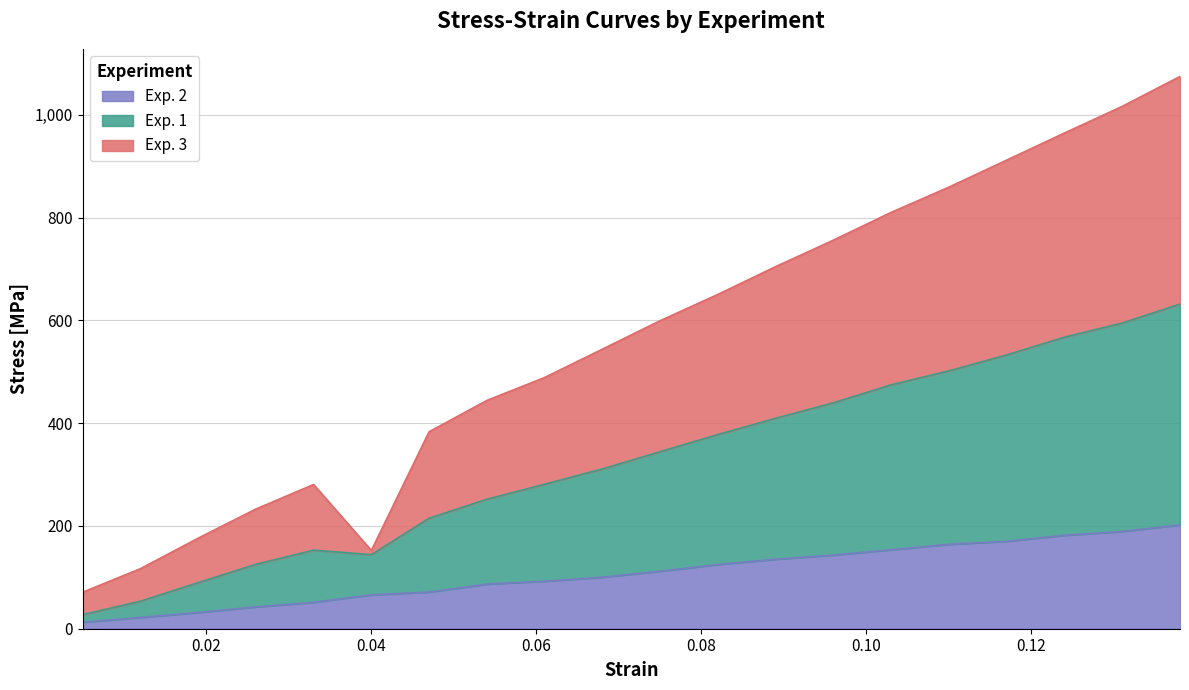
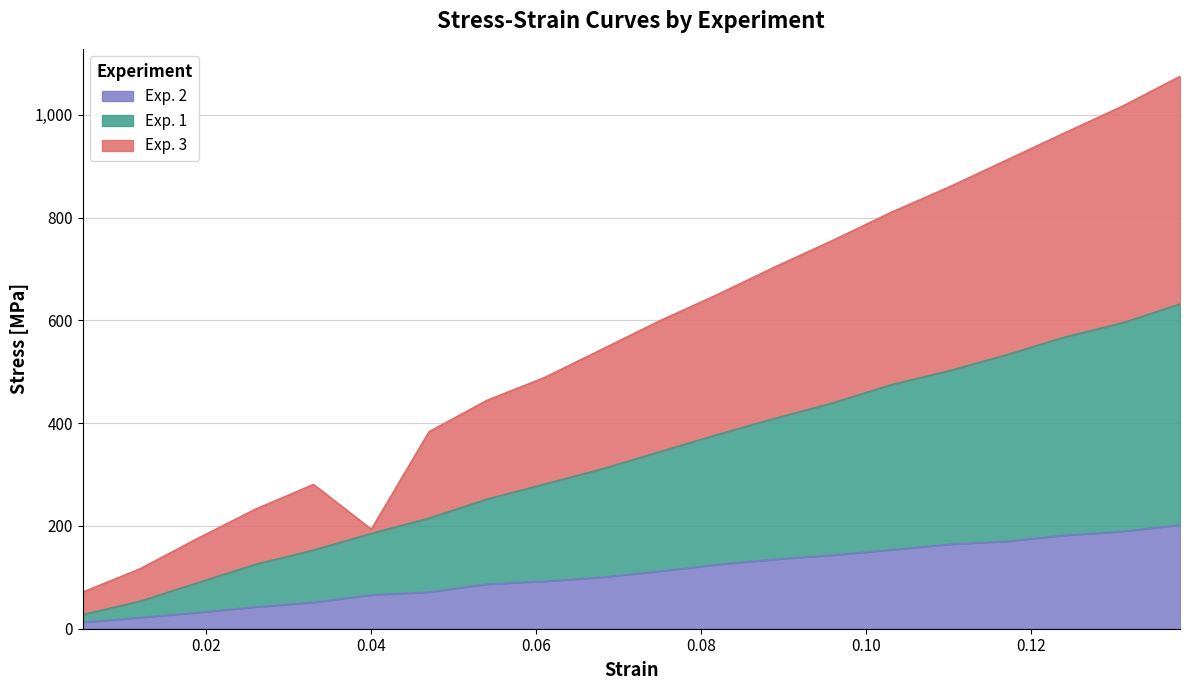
  {
    "Exp. 2": {
      "0.04": 70
    },
    "Exp. 1": {
-     "0.04": 80
+     "0.04": 120
    },
    "Exp. 3": {
      "0.04": 10
    }
  }
